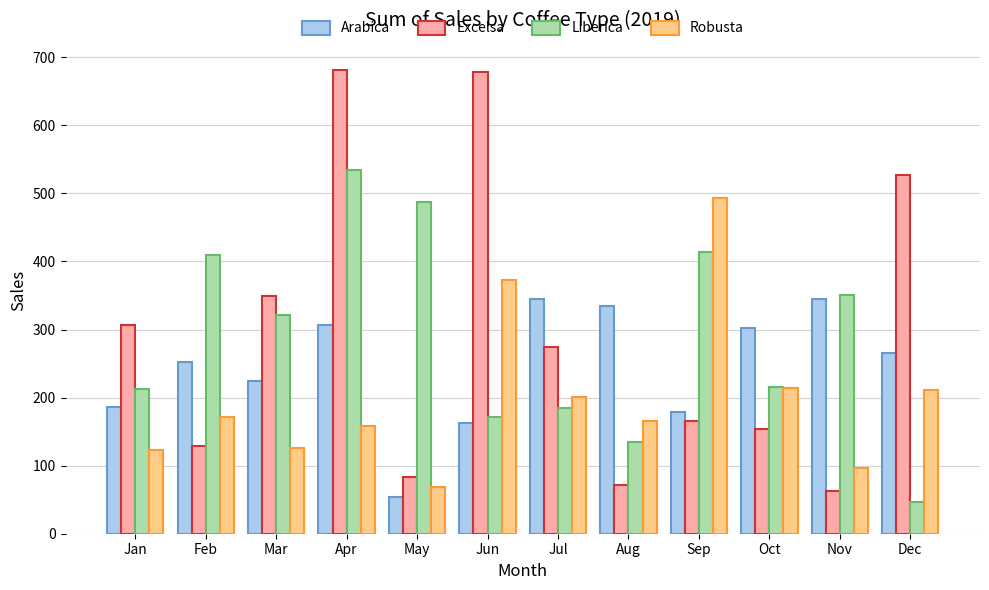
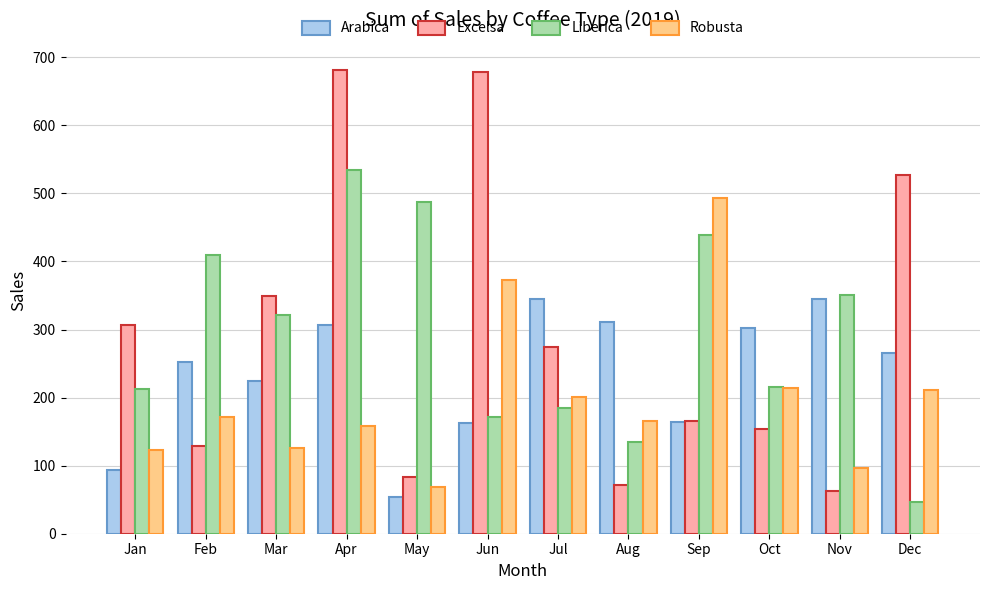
  {
    "Arabica": {
-     "Jan": 190,
+     "Jan": 90,
      "Feb": 250,
      "Mar": 220,
      "Apr": 310,
      "May": 50,
      "Jun": 160,
      "Jul": 350,
-     "Aug": 330,
-     "Sep": 180,
+     "Aug": 310,
+     "Sep": 160,
      "Oct": 300,
      "Nov": 350,
      "Dec": 270
    },
    "Liberica": {
      "Jan": 210,
      "Feb": 410,
      "Mar": 320,
      "Apr": 530,
      "May": 490,
      "Jun": 170,
      "Jul": 180,
      "Aug": 130,
-     "Sep": 410,
+     "Sep": 440,
      "Oct": 220,
      "Nov": 350,
      "Dec": 50
    }
  }
